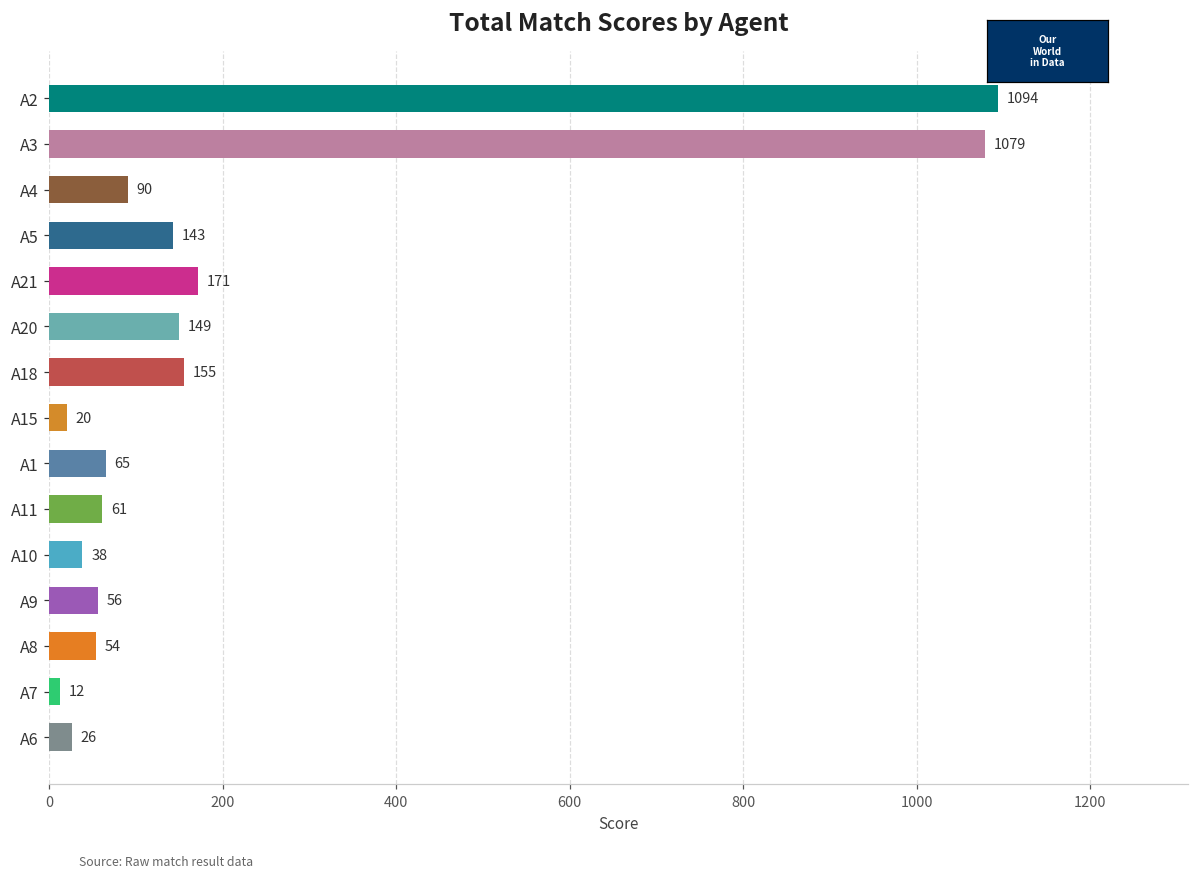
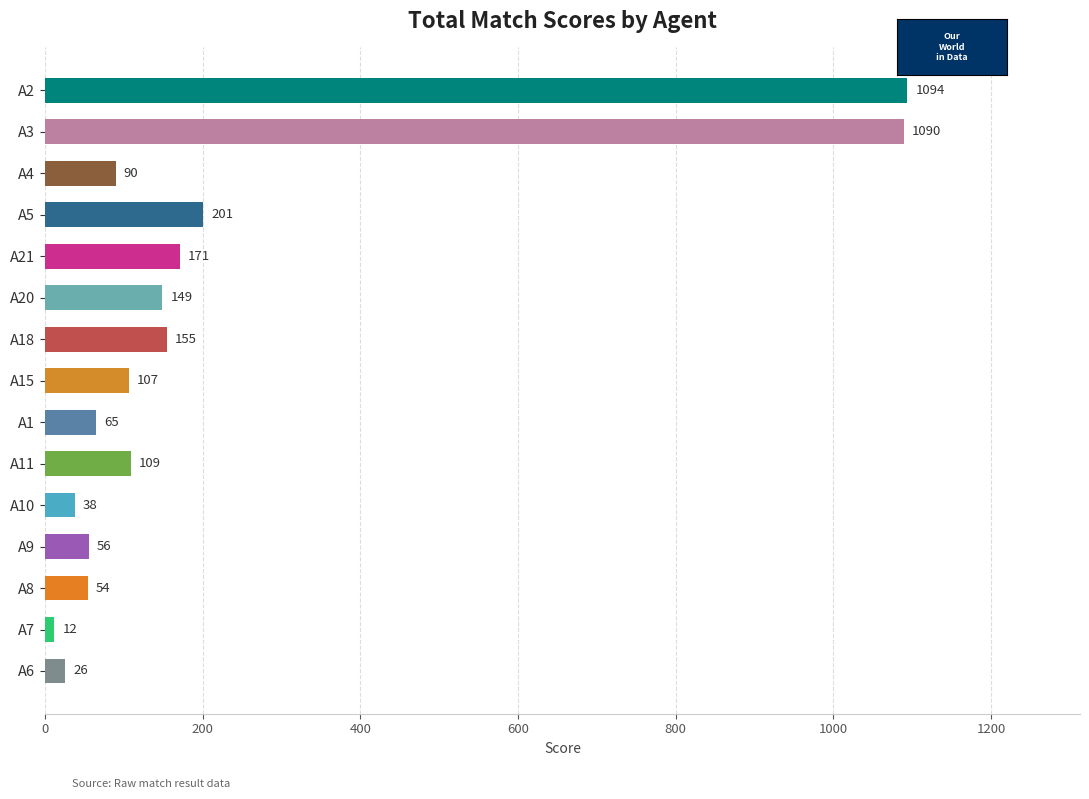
  {
    "A2": 1094,
-   "A3": 1079,
+   "A3": 1090,
    "A4": 90,
-   "A5": 143,
+   "A5": 201,
    "A21": 171,
    "A20": 149,
    "A18": 155,
-   "A15": 20,
+   "A15": 107,
    "A1": 65,
-   "A11": 61,
+   "A11": 109,
    "A10": 38,
    "A9": 56,
    "A8": 54,
    "A7": 12,
    "A6": 26
  }
